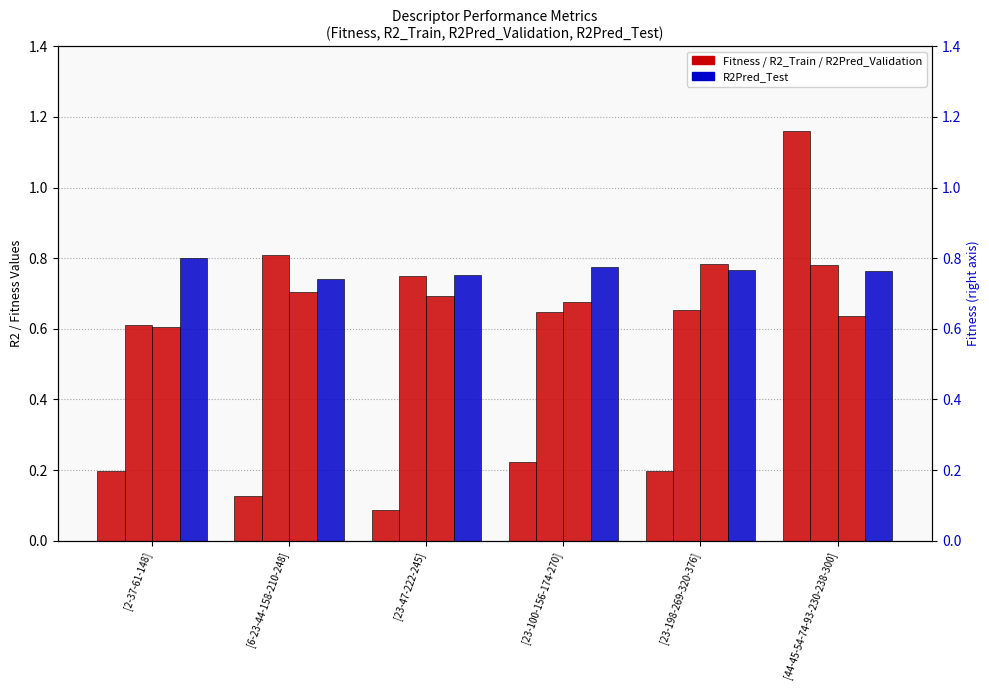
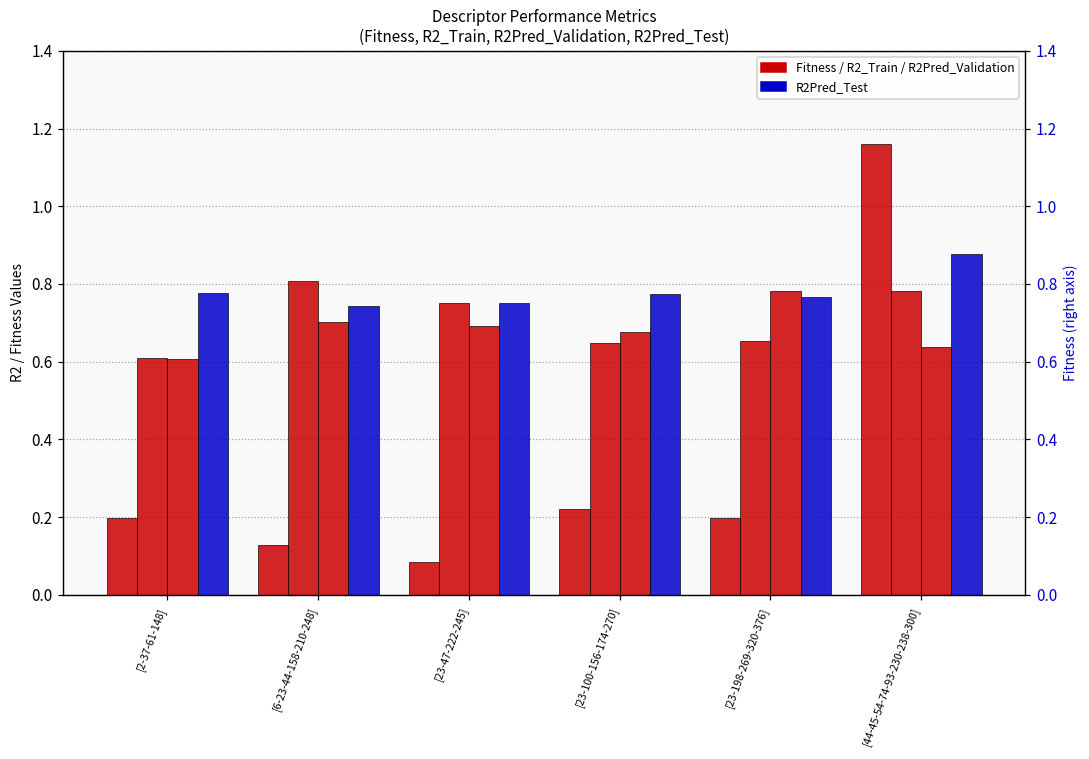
  {
    "R2Pred_Test": {
-     "[2-37-61-148]": 0.80,
+     "[2-37-61-148]": 0.78,
      "[6-23-44-158-210-248]": 0.74,
      "[23-47-222-245]": 0.75,
      "[23-100-156-174-270]": 0.77,
      "[23-198-269-320-376]": 0.77,
-     "[44-45-54-74-93-230-238-300]": 0.76
+     "[44-45-54-74-93-230-238-300]": 0.88
    }
  }
